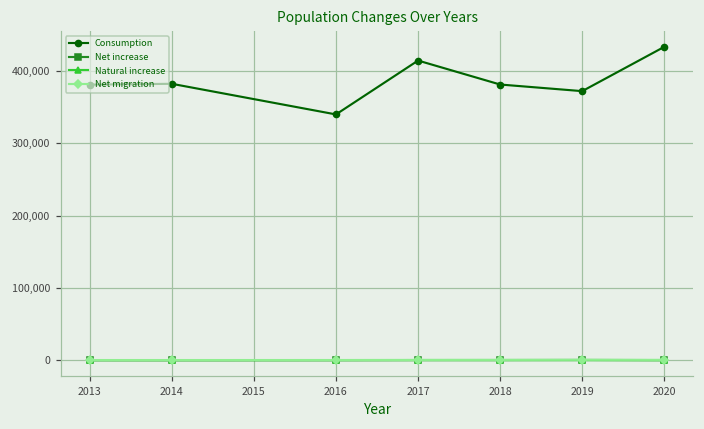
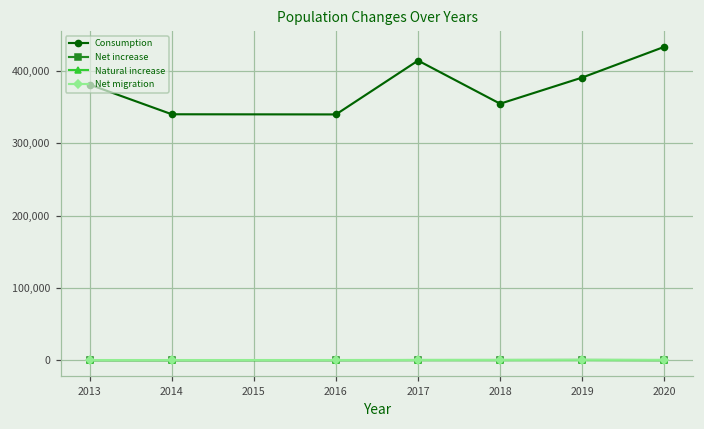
  {
    "Consumption": {
-     "2014": "380,000",
+     "2014": "340,000",
      "2016": "340,000",
      "2017": "410,000",
-     "2018": "380,000",
-     "2019": "370,000",
+     "2018": "350,000",
+     "2019": "390,000",
      "2020": "430,000"
    }
  }
